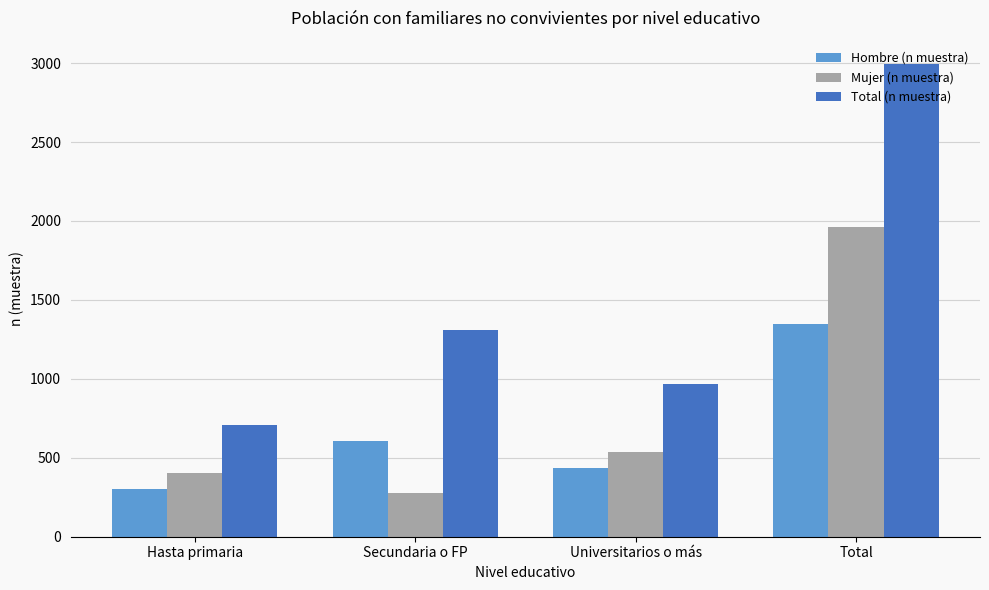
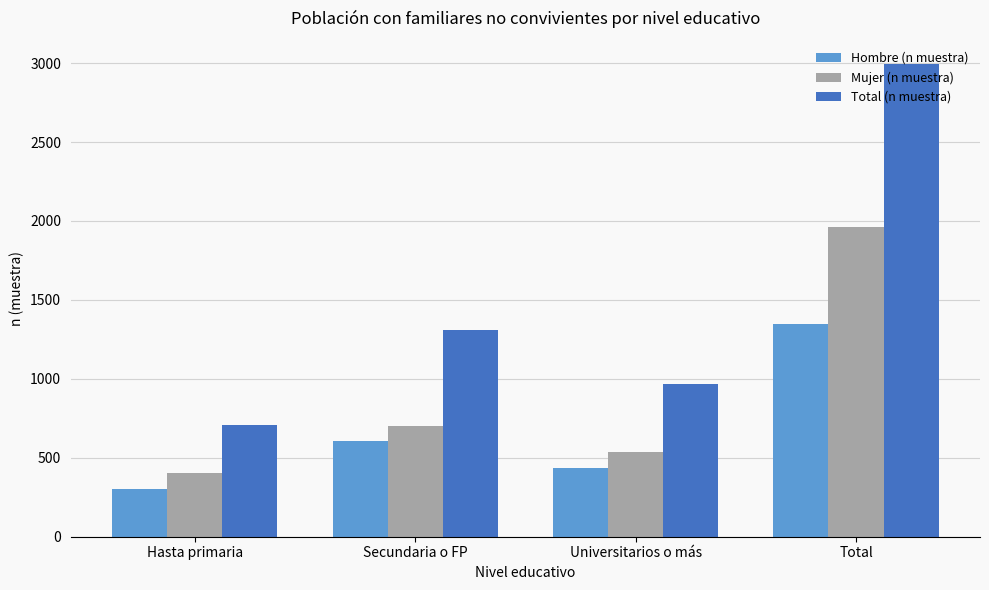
  {
    "Mujer (n muestra)": {
      "Hasta primaria": 410,
-     "Secundaria o FP": 280,
+     "Secundaria o FP": 700,
      "Universitarios o más": 540,
      "Total": 1960
    }
  }
